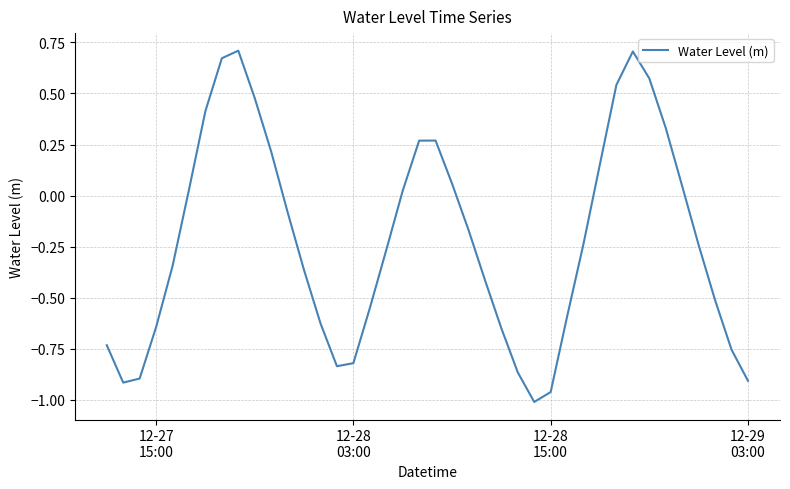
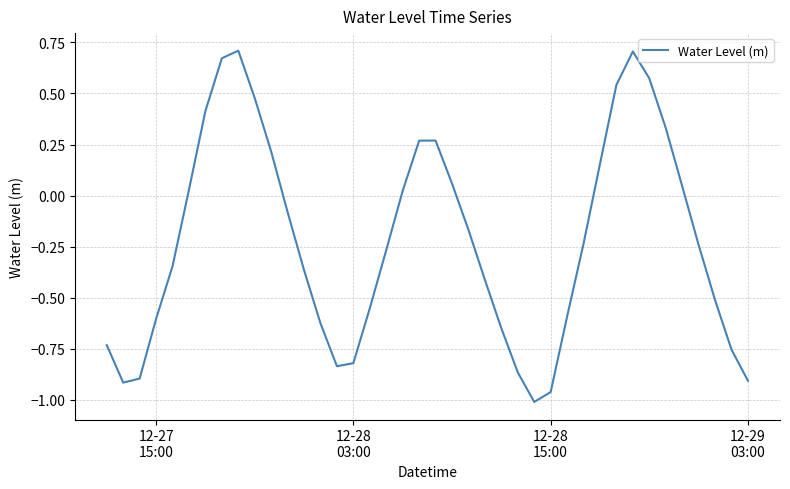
  {
-   "12-27 15:00": -0.64,
+   "12-27 15:00": -0.60,
    "12-28 03:00": -0.82,
    "12-28 15:00": -0.96,
    "12-29 03:00": -0.91
  }
